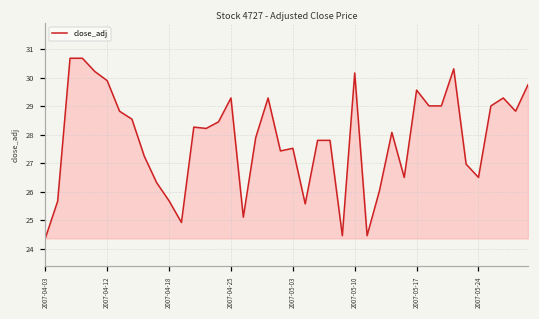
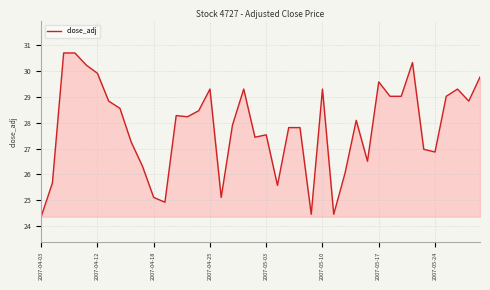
  {
    "2007-04-03": 24.4,
    "2007-04-12": 29.9,
-   "2007-04-18": 25.7,
+   "2007-04-18": 25.1,
    "2007-04-25": 29.3,
    "2007-05-03": 27.5,
-   "2007-05-10": 30.2,
+   "2007-05-10": 29.3,
    "2007-05-17": 29.6,
-   "2007-05-24": 26.5
+   "2007-05-24": 26.9
  }
